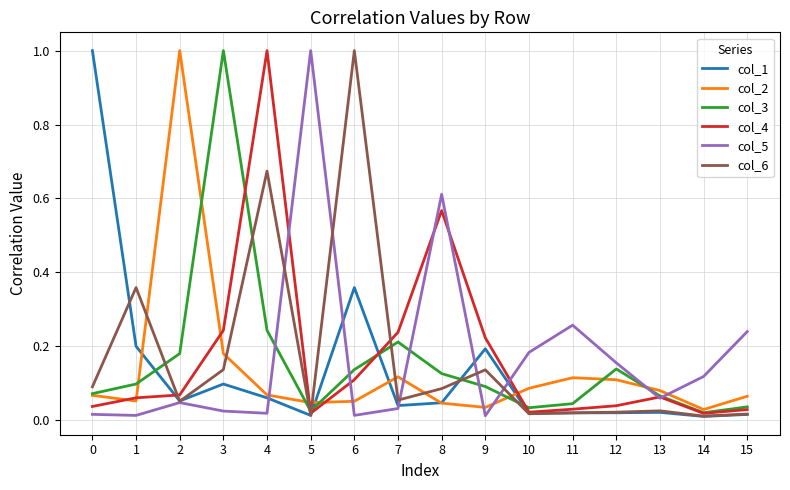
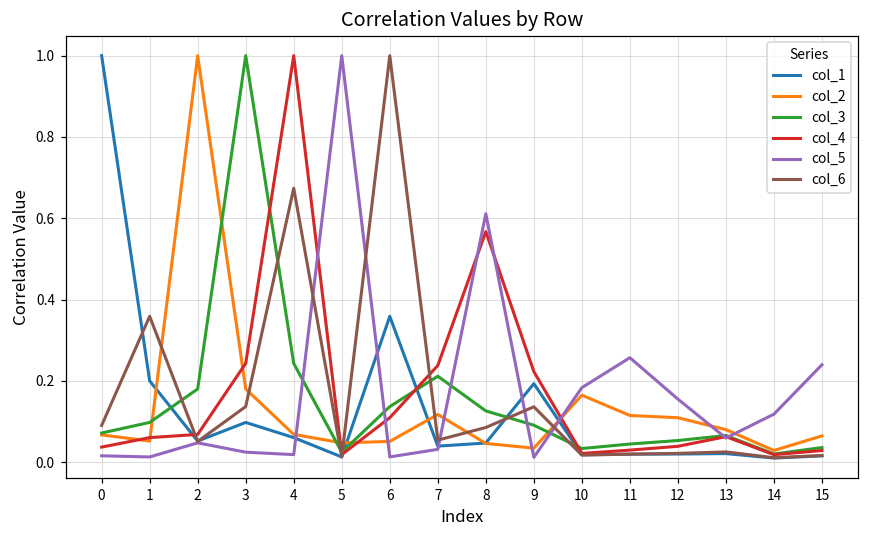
  {
    "col_1": {
      "0": 1.00,
      "1": 0.20,
      "3": 0.10,
      "4": 0.06,
      "6": 0.36,
      "7": 0.04,
      "9": 0.19
    },
    "col_2": {
      "1": 0.05,
      "2": 1.00,
      "3": 0.18,
      "4": 0.07,
      "5": 0.05,
      "6": 0.05,
      "7": 0.12,
      "9": 0.03,
-     "10": 0.09,
+     "10": 0.16,
      "11": 0.11,
      "12": 0.11,
      "13": 0.08,
      "14": 0.03,
      "15": 0.06
    },
    "col_3": {
      "1": 0.10,
      "2": 0.18,
      "3": 1.00,
      "4": 0.24,
      "6": 0.14,
      "7": 0.21,
      "8": 0.13,
      "9": 0.09,
      "10": 0.03,
      "11": 0.04,
-     "12": 0.14,
+     "12": 0.05,
      "15": 0.04
    },
    "col_4": {
      "0": 0.04,
      "1": 0.06,
      "2": 0.07,
      "3": 0.24,
      "4": 1.00,
      "6": 0.11,
      "7": 0.24,
      "8": 0.57,
      "9": 0.22,
      "11": 0.03,
      "12": 0.04,
      "15": 0.03
    },
    "col_5": {
      "0": 0.02,
      "1": 0.01,
      "3": 0.02,
      "4": 0.02,
      "5": 1.00,
      "6": 0.01,
      "7": 0.03,
      "8": 0.61,
      "9": 0.01,
      "10": 0.18,
      "11": 0.26,
      "12": 0.16,
      "14": 0.12,
      "15": 0.24
    },
    "col_6": {
      "0": 0.09,
      "1": 0.36,
      "3": 0.14,
      "4": 0.67,
      "6": 1.00,
      "7": 0.05,
      "8": 0.09,
      "9": 0.14
    }
  }
